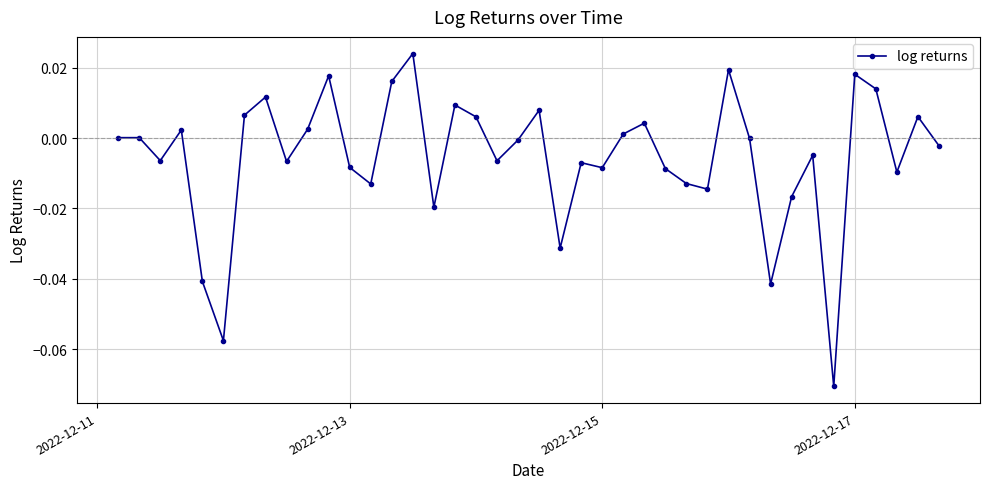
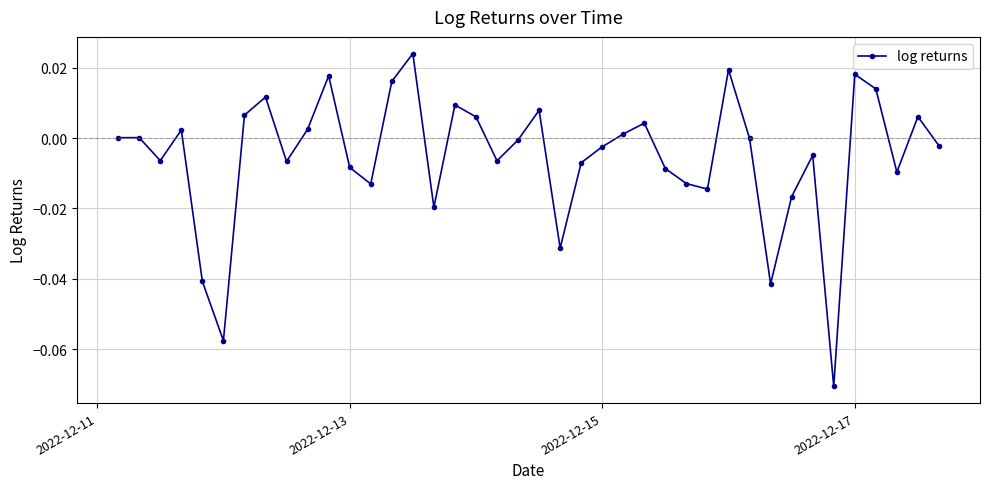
  {
    "2022-12-13": -0.008,
-   "2022-12-15": -0.008,
+   "2022-12-15": -0.002,
    "2022-12-17": 0.018
  }
